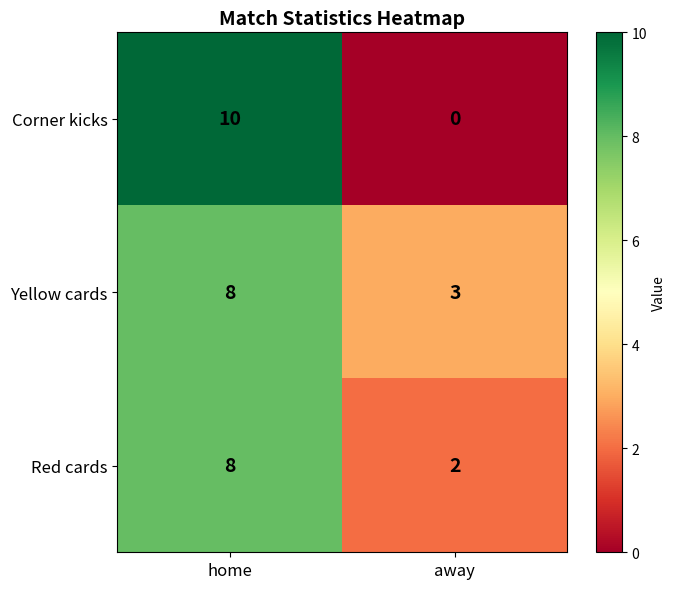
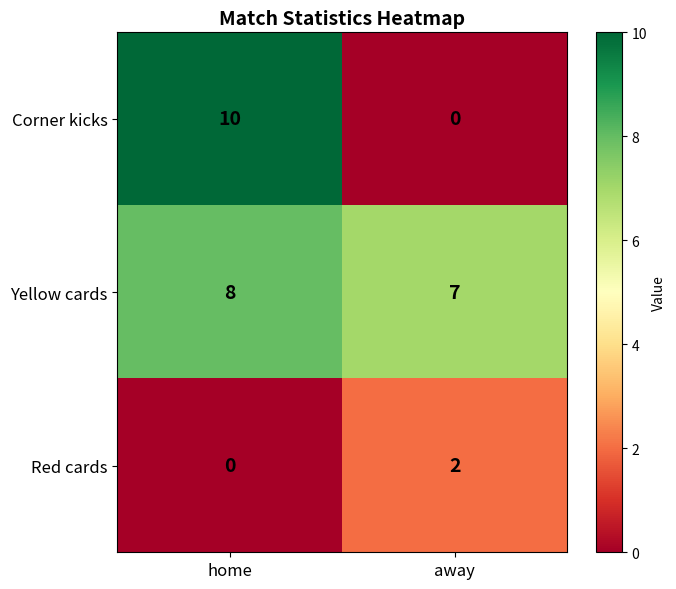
  {
    "Corner kicks": {
      "home": 10,
      "away": 0
    },
    "Yellow cards": {
      "home": 8,
-     "away": 3
+     "away": 7
    },
    "Red cards": {
-     "home": 8,
+     "home": 0,
      "away": 2
    }
  }
